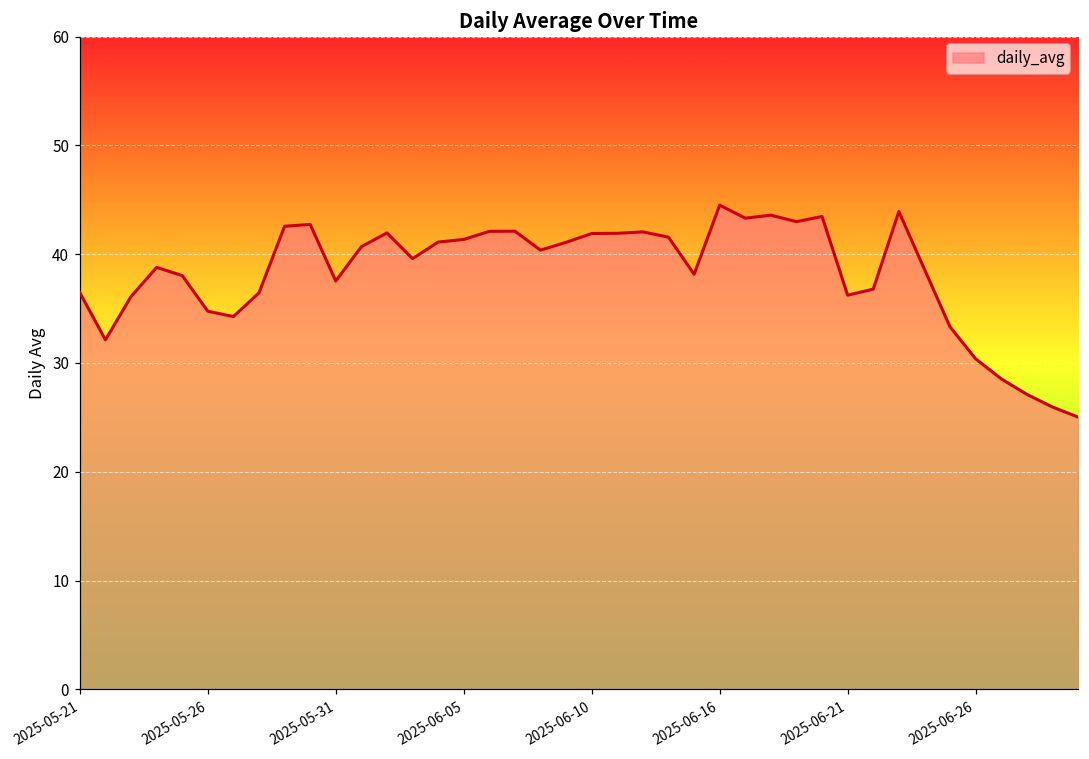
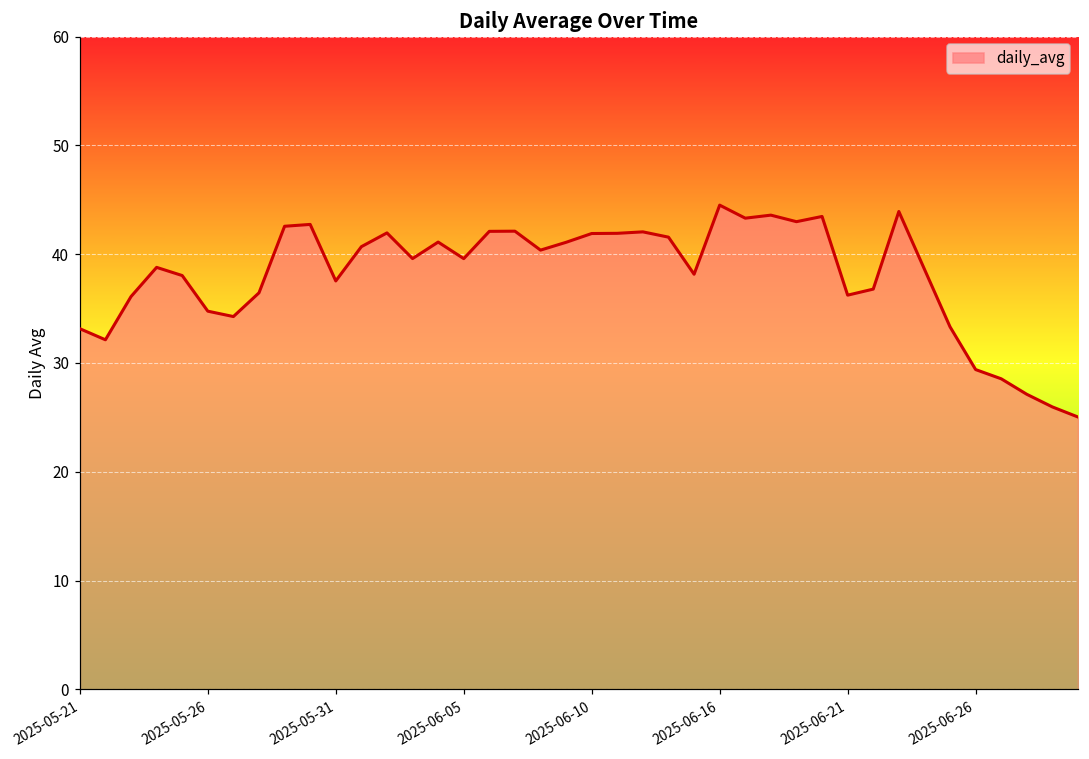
  {
-   "2025-05-21": 36,
+   "2025-05-21": 33,
    "2025-05-26": 35,
    "2025-05-31": 38,
-   "2025-06-05": 41,
+   "2025-06-05": 40,
    "2025-06-10": 42,
    "2025-06-16": 45,
    "2025-06-21": 36,
-   "2025-06-26": 30
+   "2025-06-26": 29
  }
